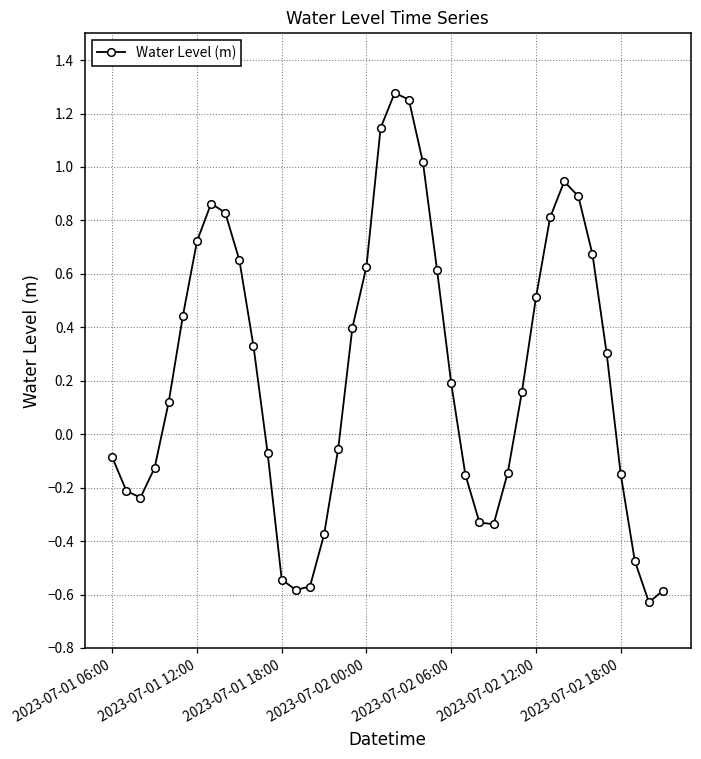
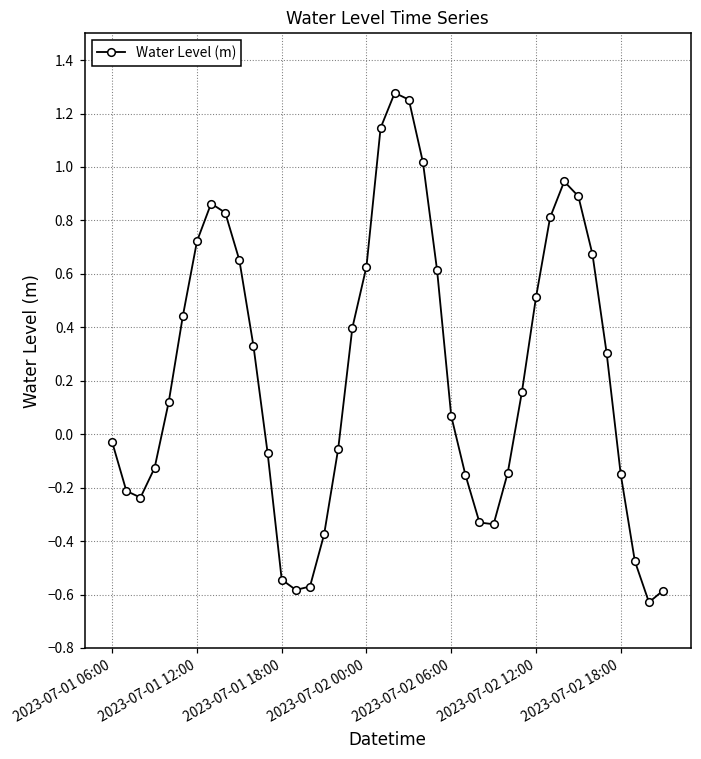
  {
-   "2023-07-01 06:00": -0.09,
+   "2023-07-01 06:00": -0.03,
    "2023-07-01 12:00": 0.72,
    "2023-07-01 18:00": -0.54,
    "2023-07-02 00:00": 0.63,
-   "2023-07-02 06:00": 0.19,
+   "2023-07-02 06:00": 0.07,
    "2023-07-02 12:00": 0.51,
    "2023-07-02 18:00": -0.15
  }
